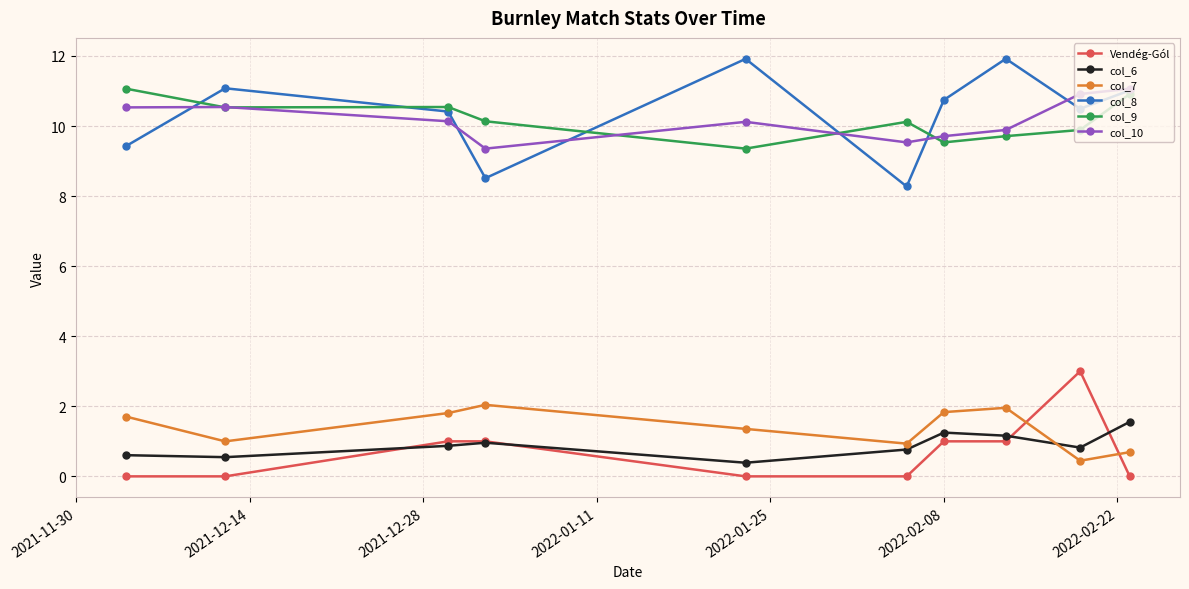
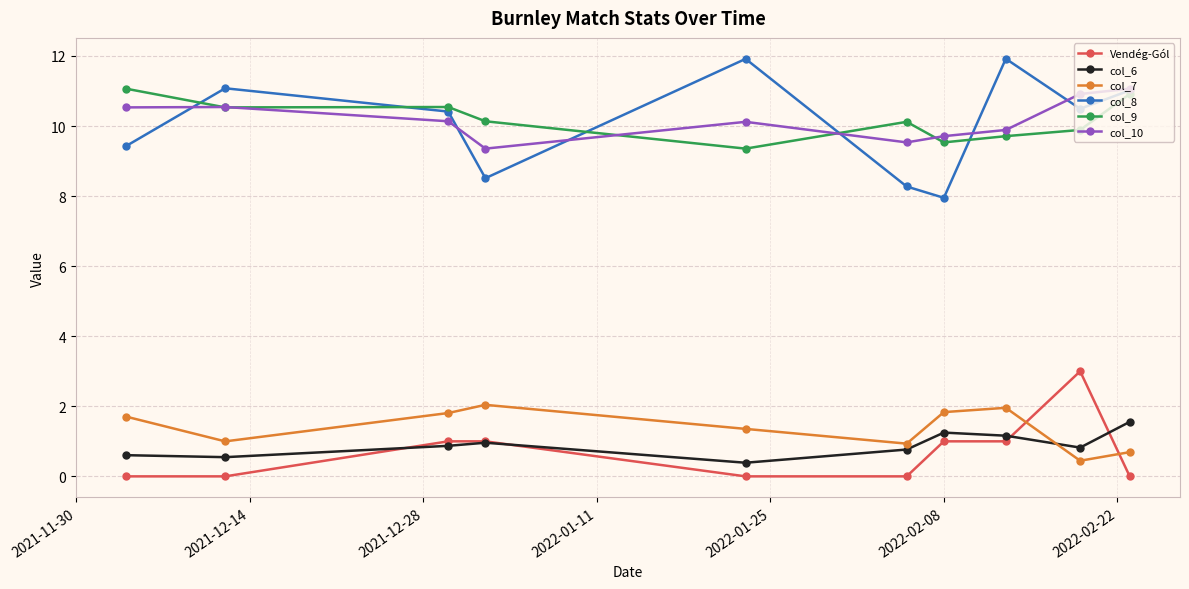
  {
    "col_6": {
      "2022-02-08": 1.2
    },
    "col_8": {
-     "2022-02-08": 10.7
+     "2022-02-08": 8.0
    },
    "col_9": {
      "2022-02-08": 9.5
    },
    "col_10": {
      "2022-02-08": 9.7
    }
  }
